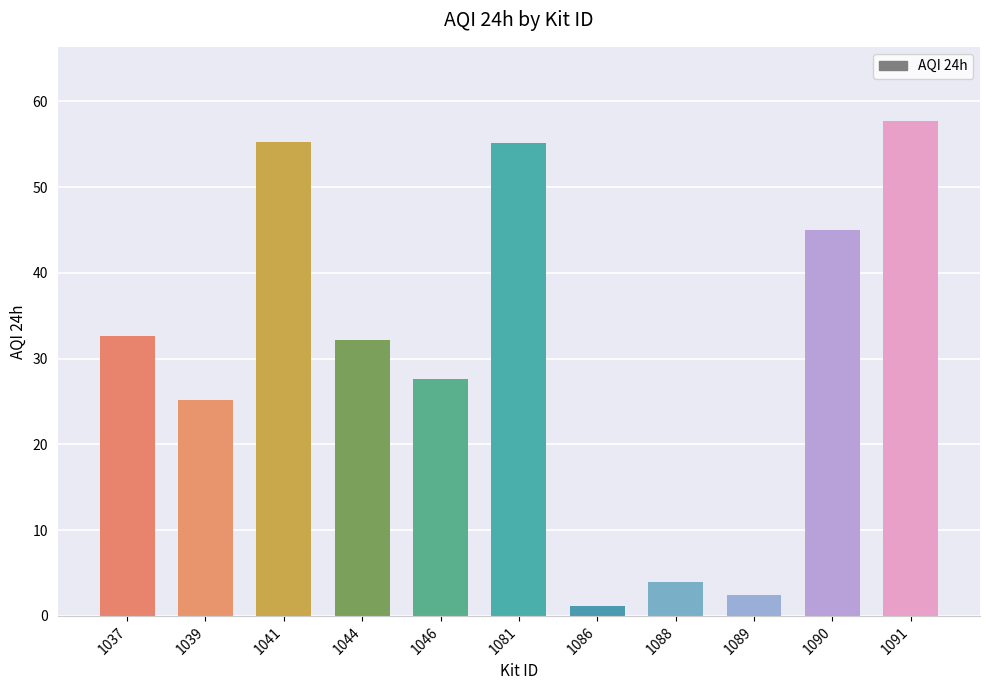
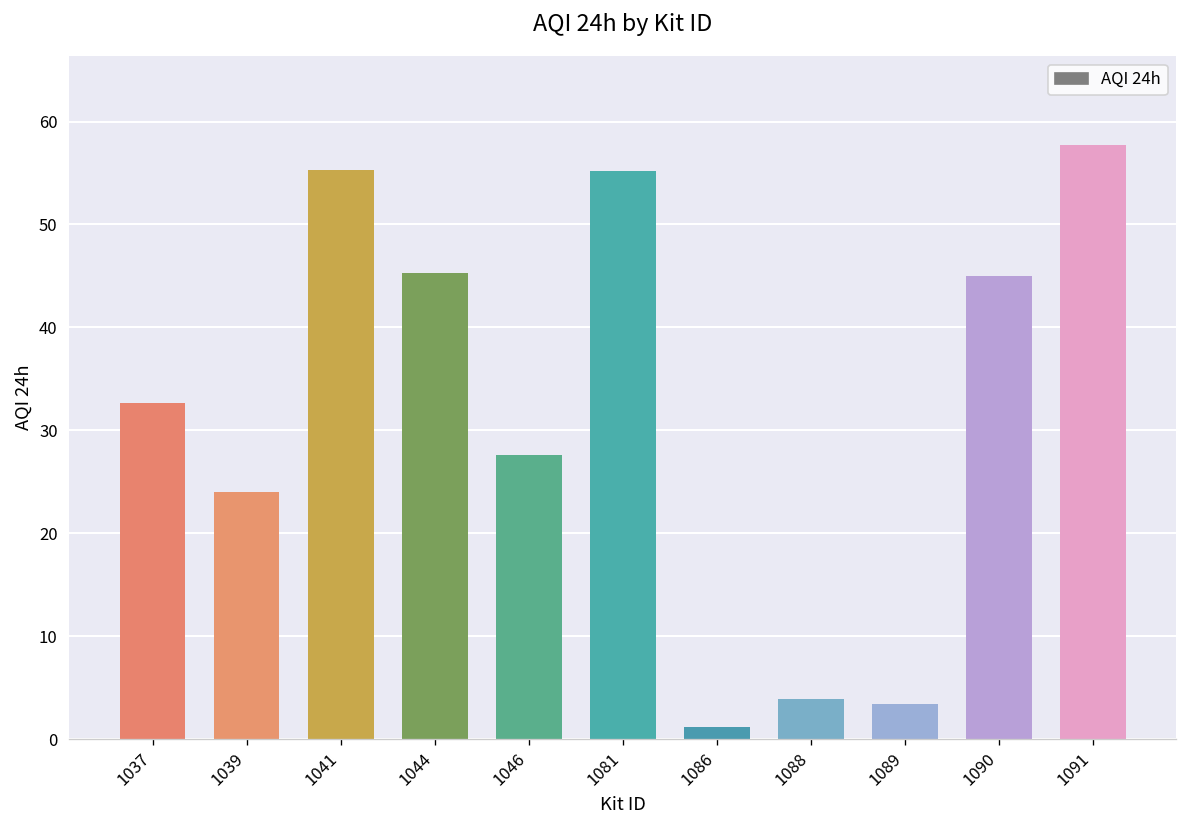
  {
    "1037": 33,
-   "1039": 25,
+   "1039": 24,
    "1041": 55,
-   "1044": 32,
+   "1044": 45,
    "1046": 28,
    "1081": 55,
    "1086": 1,
    "1088": 4,
-   "1089": 2,
+   "1089": 3,
    "1090": 45,
    "1091": 58
  }
